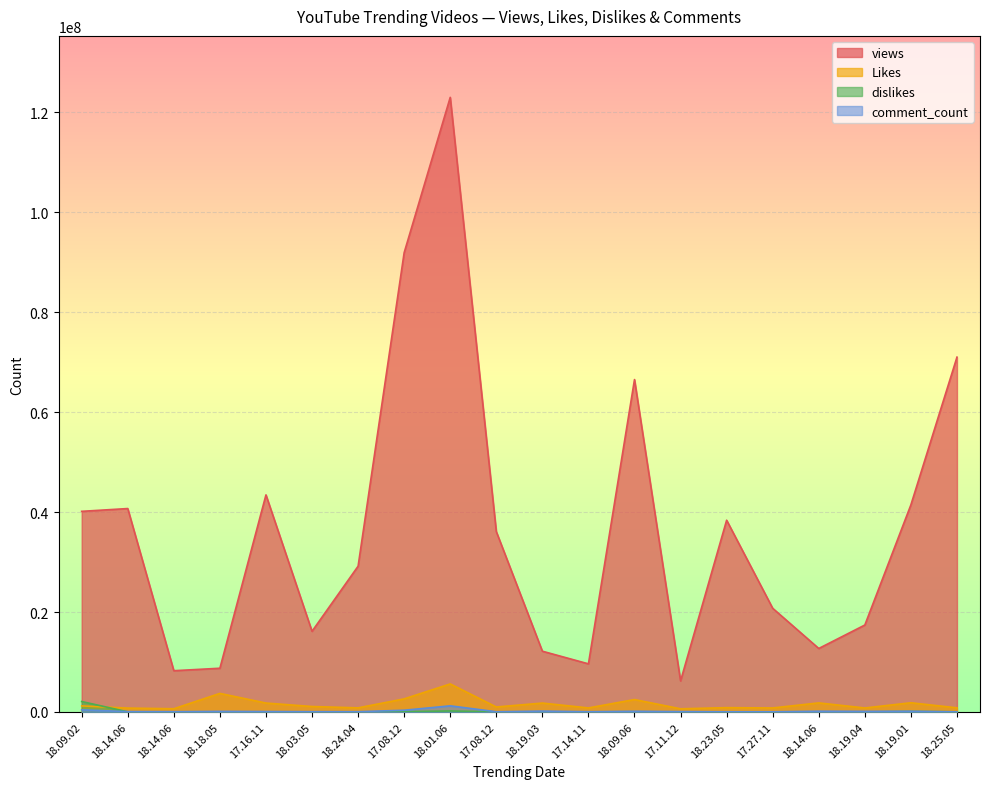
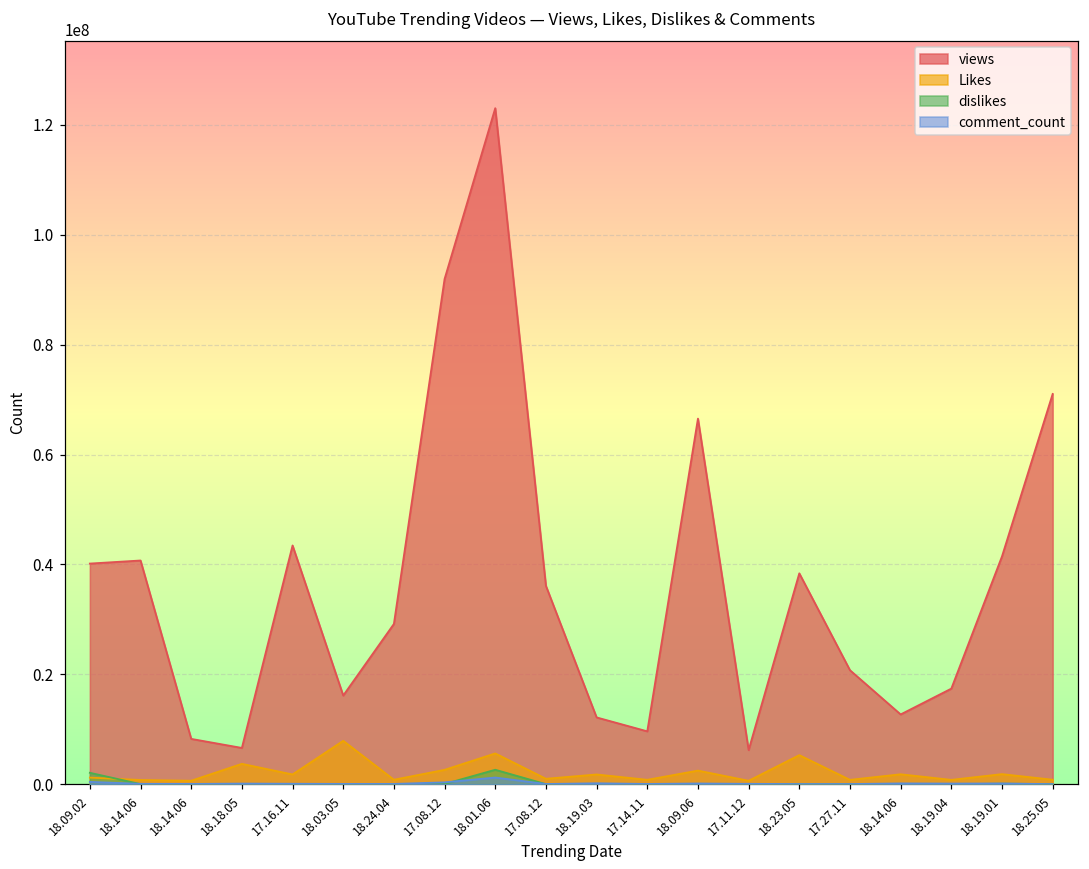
  {
    "views": {
      "18.09.02": 40000000,
-     "18.18.05": 9000000,
+     "18.18.05": 7000000,
      "17.16.11": 43000000,
      "18.03.05": 16000000,
      "18.24.04": 29000000,
      "18.01.06": 123000000,
      "18.19.03": 12000000,
      "17.14.11": 10000000,
      "18.09.06": 67000000,
      "17.11.12": 6000000,
      "18.23.05": 38000000,
      "17.27.11": 21000000,
      "18.19.04": 17000000,
      "18.19.01": 41000000,
      "18.25.05": 71000000
    },
    "Likes": {
      "18.09.02": 1000000,
      "18.18.05": 4000000,
      "17.16.11": 2000000,
-     "18.03.05": 1000000,
+     "18.03.05": 8000000,
      "18.24.04": 1000000,
      "18.01.06": 6000000,
      "18.19.03": 2000000,
      "17.14.11": 1000000,
      "18.09.06": 2000000,
      "17.11.12": 1000000,
-     "18.23.05": 1000000,
+     "18.23.05": 5000000,
      "17.27.11": 1000000,
      "18.19.04": 1000000,
      "18.19.01": 2000000,
      "18.25.05": 1000000
    },
    "dislikes": {
      "18.09.02": 2000000,
-     "18.01.06": 0
+     "18.01.06": 3000000
    },
    "comment_count": {
      "18.09.02": 0,
      "18.01.06": 1000000
    }
  }
